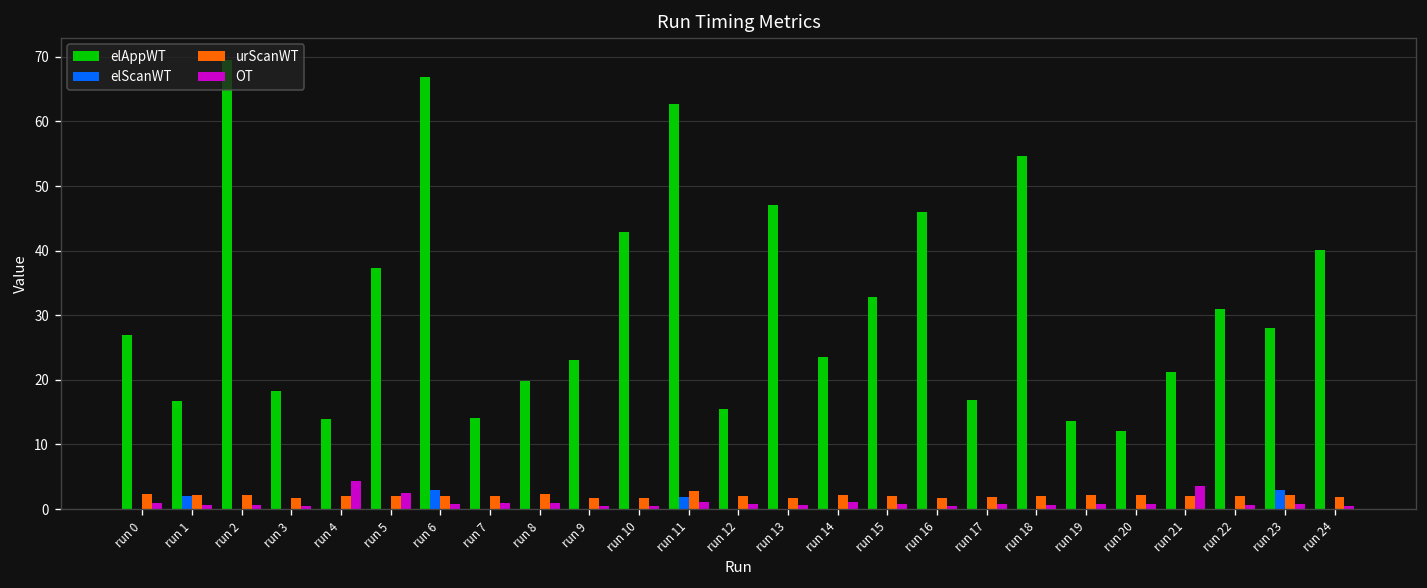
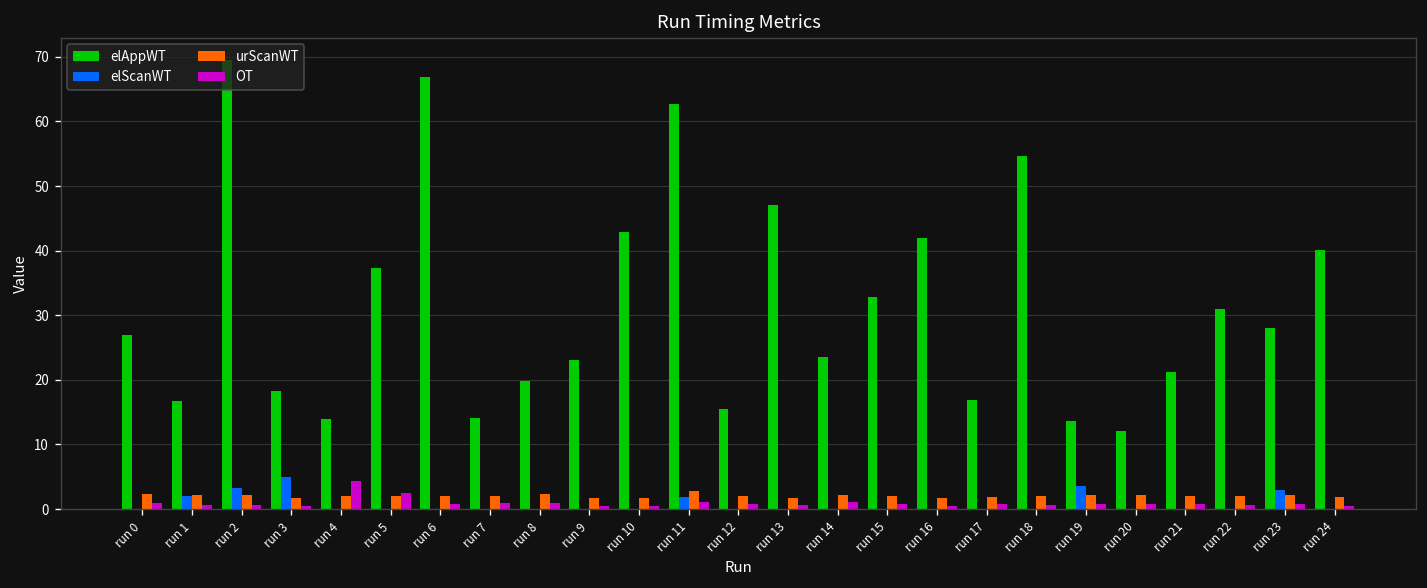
  {
    "elAppWT": {
      "run 0": 27,
      "run 1": 17,
      "run 3": 18,
      "run 4": 14,
      "run 5": 37,
      "run 6": 67,
      "run 7": 14,
      "run 8": 20,
      "run 9": 23,
      "run 10": 43,
      "run 11": 63,
      "run 12": 15,
      "run 13": 47,
      "run 14": 24,
      "run 15": 33,
-     "run 16": 46,
+     "run 16": 42,
      "run 17": 17,
      "run 18": 55,
      "run 19": 14,
      "run 20": 12,
      "run 21": 21,
      "run 22": 31,
      "run 23": 28,
      "run 24": 40
    },
    "elScanWT": {
      "run 1": 2,
-     "run 2": 0,
-     "run 3": 0,
-     "run 6": 3,
+     "run 2": 3,
+     "run 3": 5,
+     "run 6": 0,
      "run 11": 2,
-     "run 19": 0,
+     "run 19": 4,
      "run 23": 3
    },
    "urScanWT": {
      "run 0": 2,
      "run 1": 2,
      "run 2": 2,
      "run 3": 2,
      "run 4": 2,
      "run 5": 2,
      "run 6": 2,
      "run 7": 2,
      "run 8": 2,
      "run 9": 2,
      "run 10": 2,
      "run 11": 3,
      "run 12": 2,
      "run 13": 2,
      "run 14": 2,
      "run 15": 2,
      "run 16": 2,
      "run 17": 2,
      "run 18": 2,
      "run 19": 2,
      "run 20": 2,
      "run 21": 2,
      "run 22": 2,
      "run 23": 2,
      "run 24": 2
    },
    "OT": {
      "run 0": 1,
      "run 1": 1,
      "run 2": 1,
      "run 3": 0,
      "run 4": 4,
      "run 5": 2,
      "run 6": 1,
      "run 7": 1,
      "run 8": 1,
      "run 9": 1,
      "run 10": 1,
      "run 11": 1,
      "run 12": 1,
      "run 13": 1,
      "run 14": 1,
      "run 15": 1,
      "run 16": 0,
      "run 17": 1,
      "run 18": 1,
      "run 19": 1,
      "run 20": 1,
-     "run 21": 4,
+     "run 21": 1,
      "run 22": 1,
      "run 23": 1,
      "run 24": 1
    }
  }
